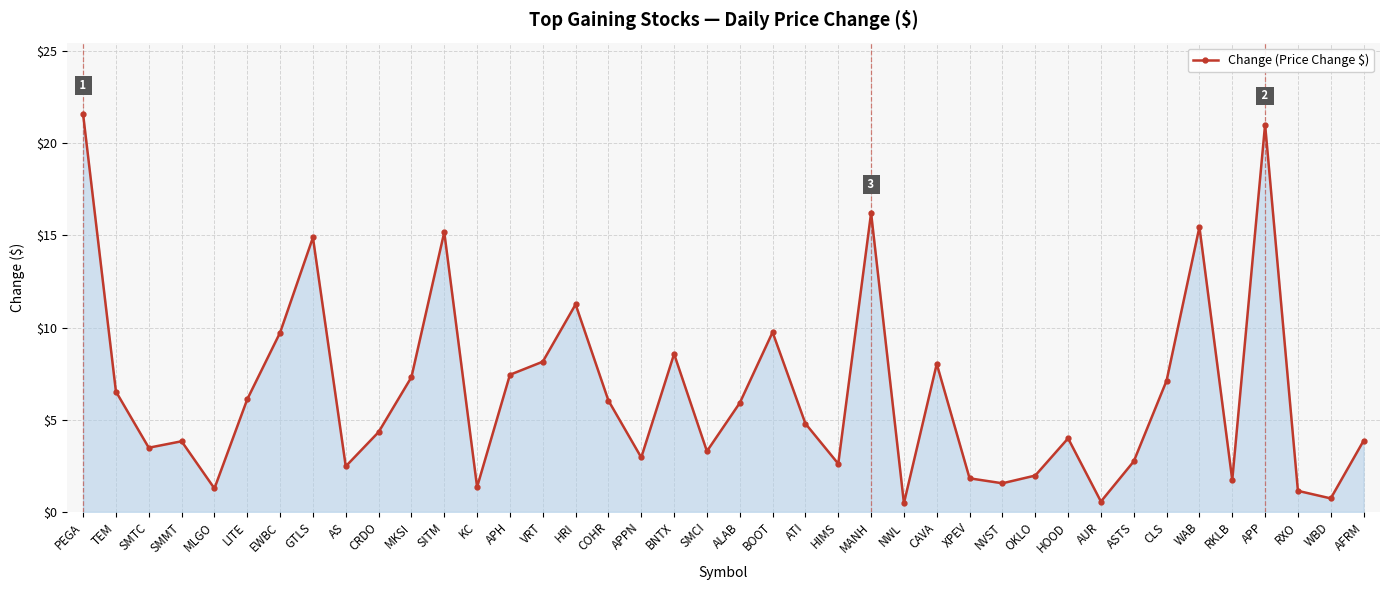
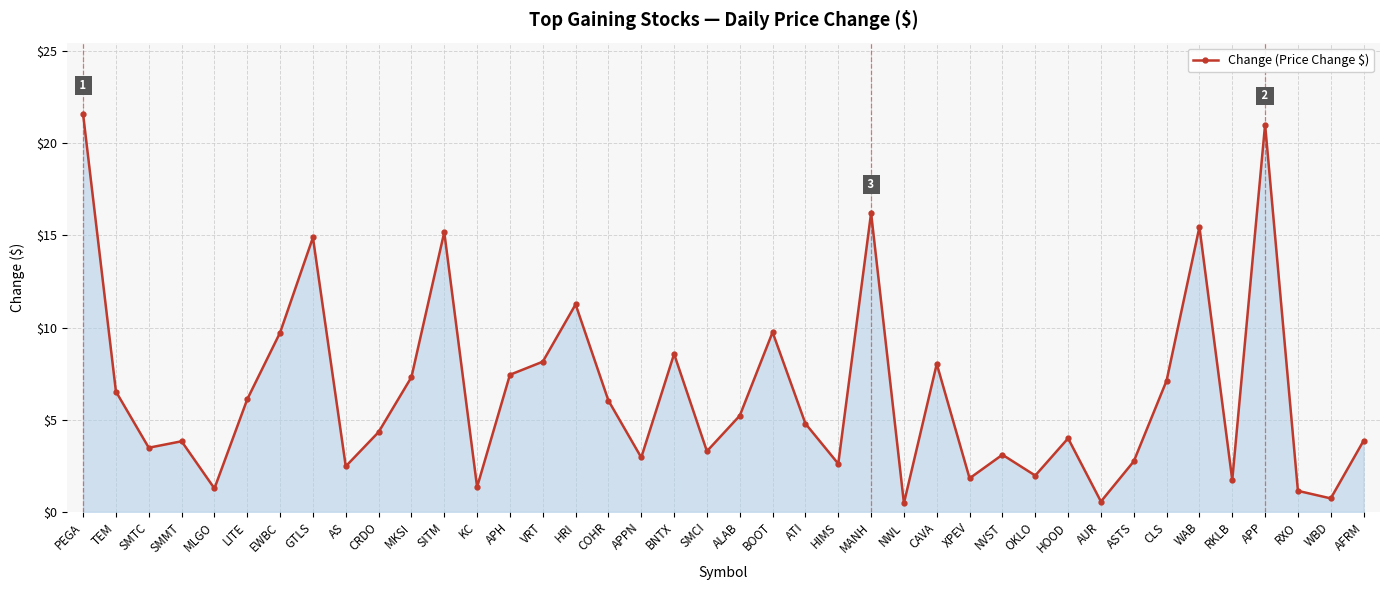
  {
    "TEM": "$6.5",
    "SMTC": "$3.5",
    "SMMT": "$3.8",
    "MLGO": "$1.3",
    "LITE": "$6.1",
    "EWBC": "$9.7",
    "GTLS": "$14.9",
    "AS": "$2.5",
    "CRDO": "$4.3",
    "MKSI": "$7.3",
    "SITM": "$15.2",
    "KC": "$1.4",
    "APH": "$7.4",
    "VRT": "$8.2",
    "HRI": "$11.3",
    "COHR": "$6.0",
    "APPN": "$3.0",
    "BNTX": "$8.6",
    "SMCI": "$3.3",
-   "ALAB": "$5.9",
+   "ALAB": "$5.2",
    "BOOT": "$9.8",
    "ATI": "$4.8",
    "HIMS": "$2.6",
    "NWL": "$0.5",
    "CAVA": "$8.0",
    "XPEV": "$1.8",
-   "NVST": "$1.6",
+   "NVST": "$3.1",
    "OKLO": "$2.0",
    "HOOD": "$4.0",
    "AUR": "$0.6",
    "ASTS": "$2.7",
    "CLS": "$7.1",
    "WAB": "$15.5",
    "RKLB": "$1.7",
    "RXO": "$1.1",
    "WBD": "$0.7",
    "AFRM": "$3.9"
  }
